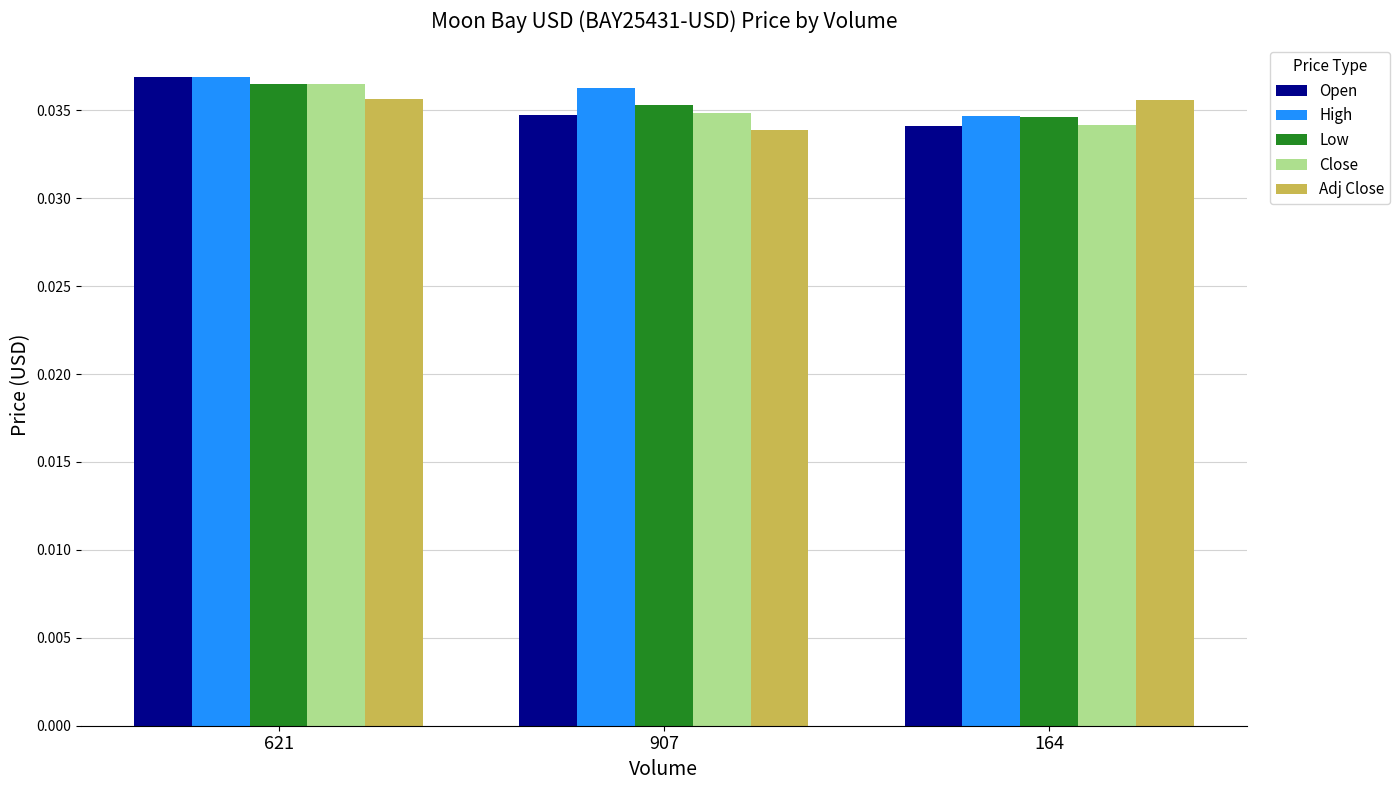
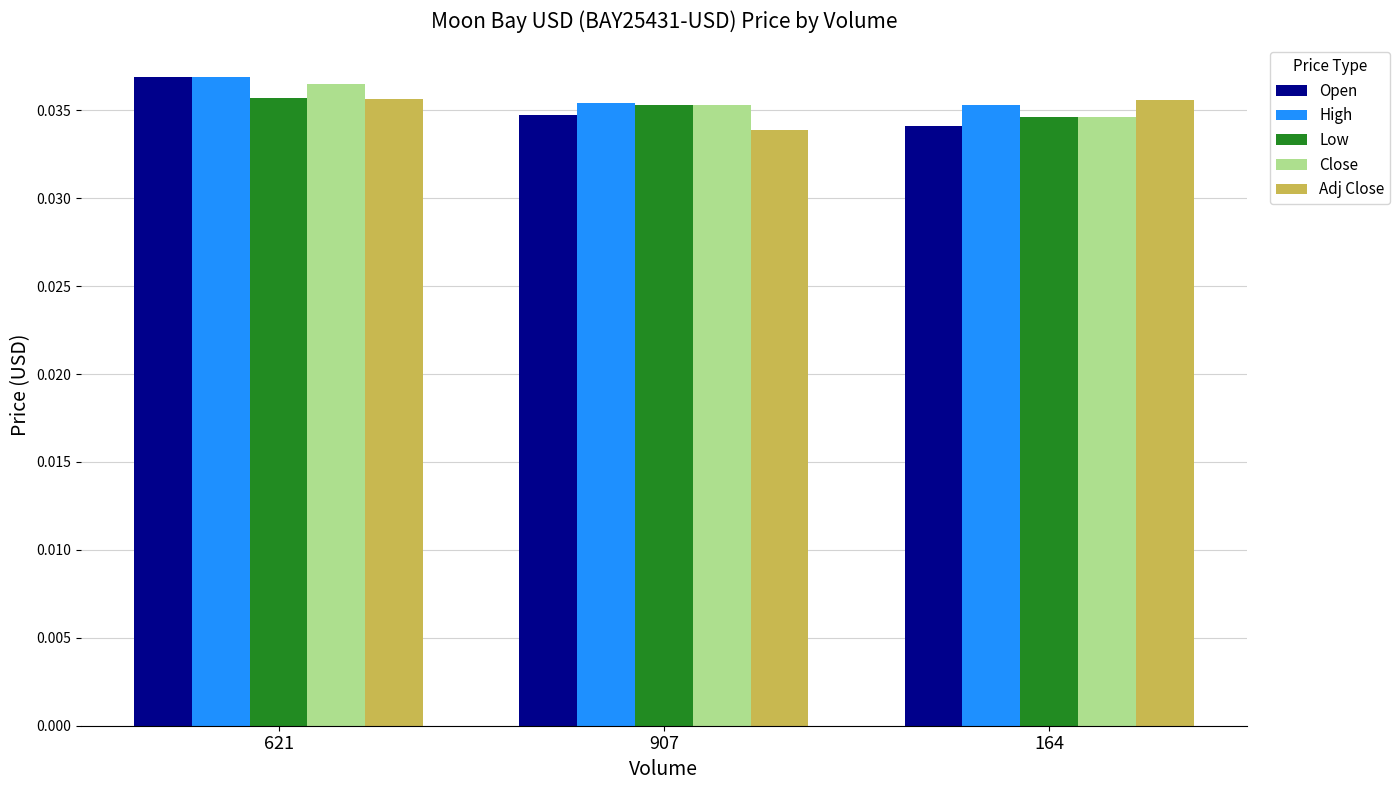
  {
    "Open": {
      "621": 0.0369,
      "907": 0.0347,
      "164": 0.0341
    },
    "High": {
      "621": 0.0369,
-     "907": 0.0363,
-     "164": 0.0347
+     "907": 0.0354,
+     "164": 0.0353
    },
    "Low": {
-     "621": 0.0365,
+     "621": 0.0357,
      "907": 0.0353,
      "164": 0.0346
    },
    "Close": {
      "621": 0.0365,
-     "907": 0.0348,
-     "164": 0.0342
+     "907": 0.0353,
+     "164": 0.0346
    },
    "Adj Close": {
      "621": 0.0357,
      "907": 0.0339,
      "164": 0.0356
    }
  }
